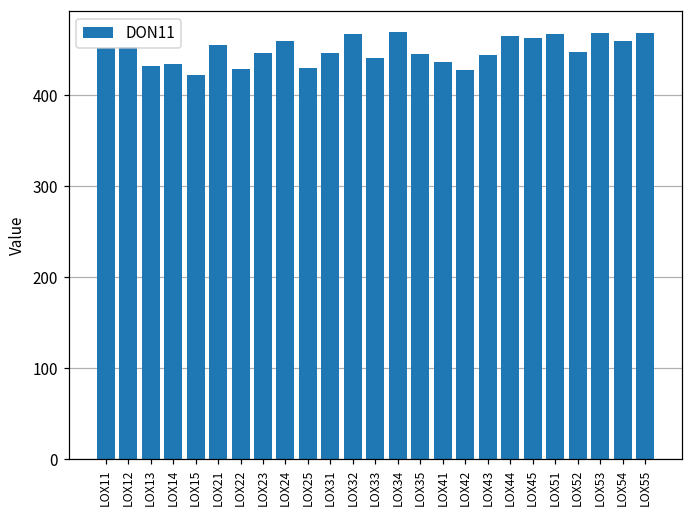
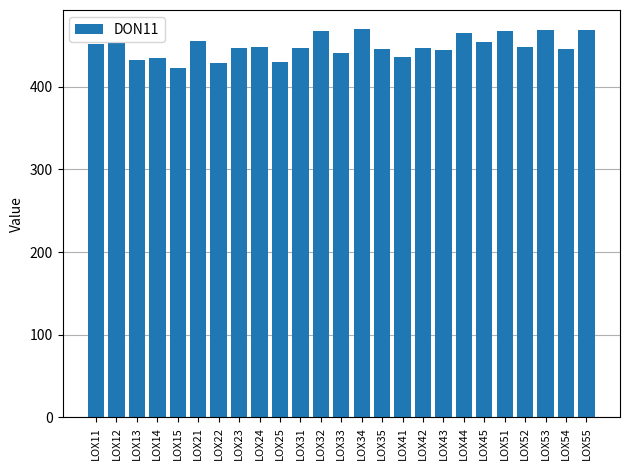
  {
    "LOX11": 450,
    "LOX12": 450,
    "LOX13": 430,
    "LOX14": 440,
    "LOX15": 420,
    "LOX21": 460,
    "LOX22": 430,
    "LOX23": 450,
-   "LOX24": 460,
+   "LOX24": 450,
    "LOX25": 430,
    "LOX31": 450,
    "LOX32": 470,
    "LOX33": 440,
    "LOX34": 470,
    "LOX35": 450,
    "LOX41": 440,
-   "LOX42": 430,
+   "LOX42": 450,
    "LOX43": 450,
    "LOX44": 470,
-   "LOX45": 460,
+   "LOX45": 450,
    "LOX51": 470,
    "LOX52": 450,
    "LOX53": 470,
-   "LOX54": 460,
+   "LOX54": 450,
    "LOX55": 470
  }
